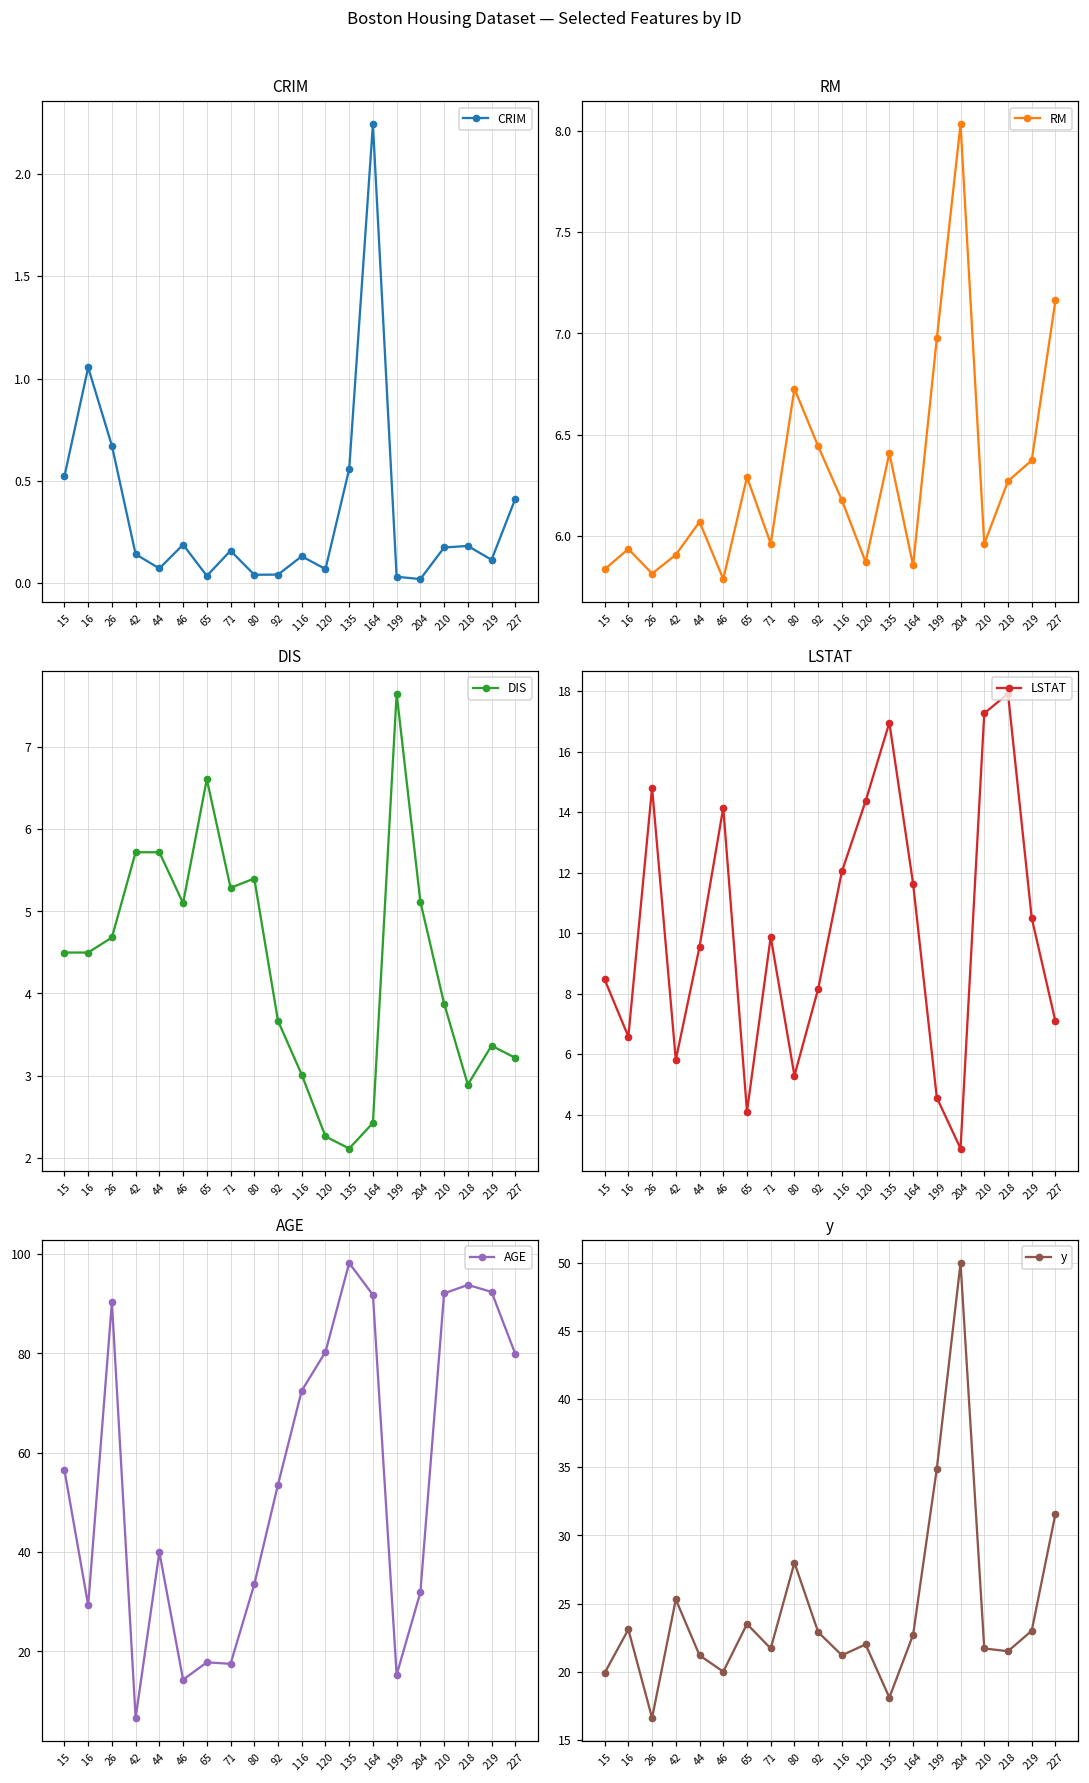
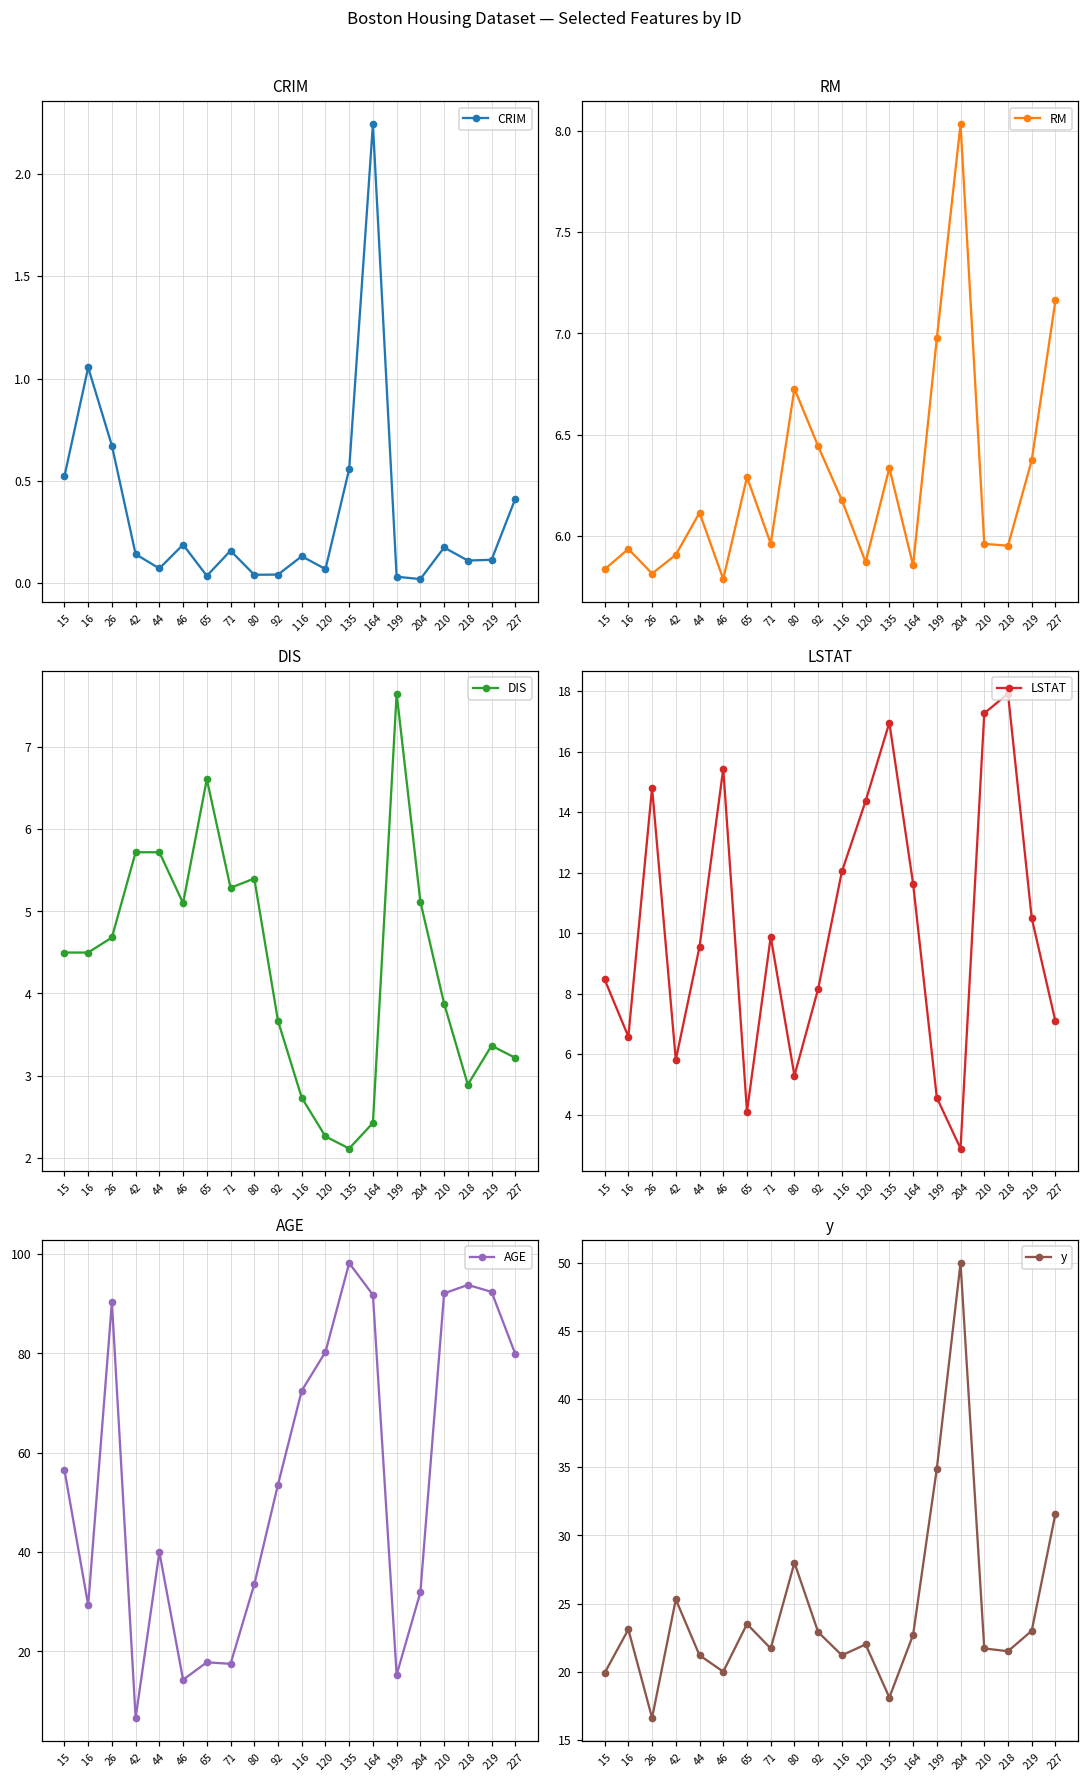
  {
    "CRIM": {
      "15": 0.52,
      "16": 1.05,
      "26": 0.67,
      "42": 0.14,
      "44": 0.07,
      "46": 0.19,
      "65": 0.04,
      "71": 0.16,
      "80": 0.04,
      "92": 0.04,
      "116": 0.13,
      "120": 0.07,
      "135": 0.56,
      "164": 2.24,
      "199": 0.03,
      "204": 0.02,
      "210": 0.17,
-     "218": 0.18,
+     "218": 0.11,
      "219": 0.11,
      "227": 0.41
    },
    "RM": {
      "15": 5.83,
      "16": 5.94,
      "26": 5.81,
      "42": 5.91,
-     "44": 6.07,
+     "44": 6.11,
      "46": 5.79,
      "65": 6.29,
      "71": 5.96,
      "80": 6.73,
      "92": 6.44,
      "116": 6.18,
      "120": 5.87,
-     "135": 6.41,
+     "135": 6.34,
      "164": 5.85,
      "199": 6.98,
      "204": 8.03,
      "210": 5.96,
-     "218": 6.27,
+     "218": 5.95,
      "219": 6.37,
      "227": 7.16
    },
    "DIS": {
      "15": 4.5,
      "16": 4.5,
      "26": 4.7,
      "42": 5.7,
      "44": 5.7,
      "46": 5.1,
      "65": 6.6,
      "71": 5.3,
      "80": 5.4,
      "92": 3.7,
-     "116": 3.0,
+     "116": 2.7,
      "120": 2.3,
      "135": 2.1,
      "164": 2.4,
      "199": 7.7,
      "204": 5.1,
      "210": 3.9,
      "218": 2.9,
      "219": 3.4,
      "227": 3.2
    },
    "LSTAT": {
      "15": 8.5,
      "16": 6.6,
      "26": 14.8,
      "42": 5.8,
      "44": 9.6,
-     "46": 14.2,
+     "46": 15.4,
      "65": 4.1,
      "71": 9.9,
      "80": 5.3,
      "92": 8.2,
      "116": 12.0,
      "120": 14.4,
      "135": 17.0,
      "164": 11.6,
      "199": 4.6,
      "204": 2.9,
      "210": 17.3,
      "219": 10.5,
      "227": 7.1
    },
    "AGE": {
      "15": 57,
      "16": 29,
      "26": 90,
      "42": 7,
      "44": 40,
      "46": 14,
      "65": 18,
      "71": 18,
      "80": 34,
      "92": 54,
      "116": 73,
      "120": 80,
      "135": 98,
      "164": 92,
      "199": 15,
      "204": 32,
      "210": 92,
      "218": 94,
      "219": 92,
      "227": 80
    },
    "y": {
      "15": 19.9,
      "16": 23.1,
      "26": 16.6,
      "42": 25.3,
      "44": 21.2,
      "46": 20.0,
      "65": 23.5,
      "71": 21.7,
      "80": 28.0,
      "92": 22.9,
      "116": 21.2,
      "120": 22.0,
      "135": 18.1,
      "164": 22.7,
      "199": 34.9,
      "204": 50.0,
      "210": 21.7,
      "218": 21.5,
      "219": 23.0,
      "227": 31.6
    }
  }
